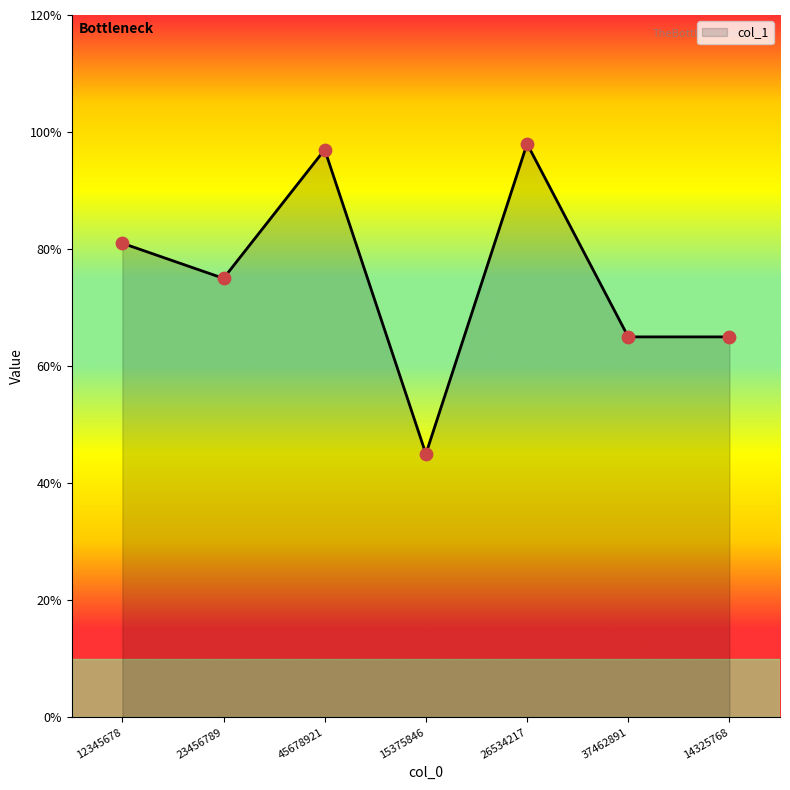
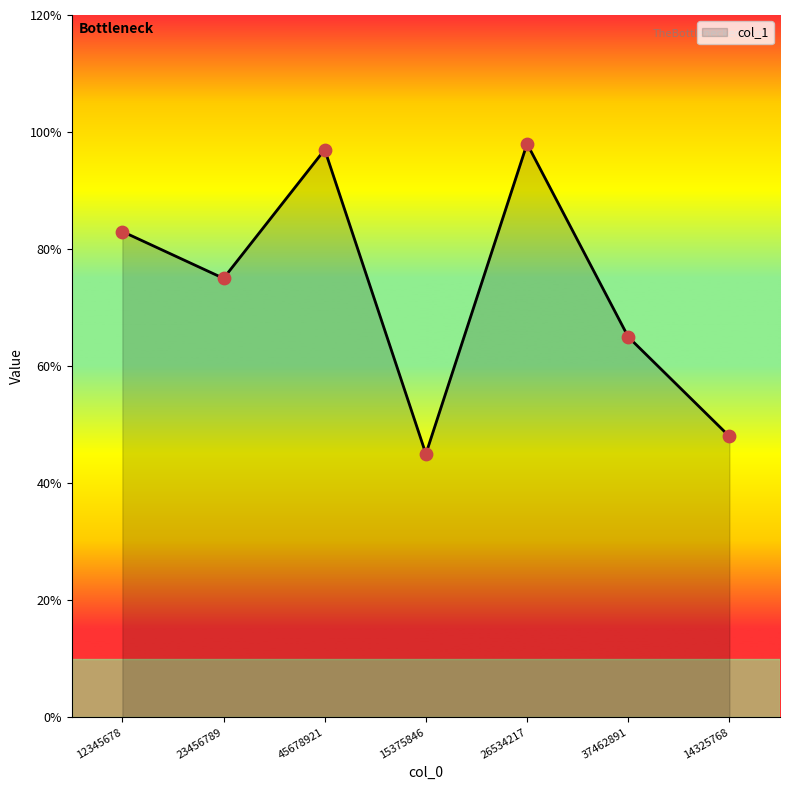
  {
-   "12345678": "81%",
+   "12345678": "83%",
    "23456789": "75%",
    "45678921": "97%",
    "15375846": "45%",
    "26534217": "98%",
    "37462891": "65%",
-   "14325768": "65%"
+   "14325768": "48%"
  }
